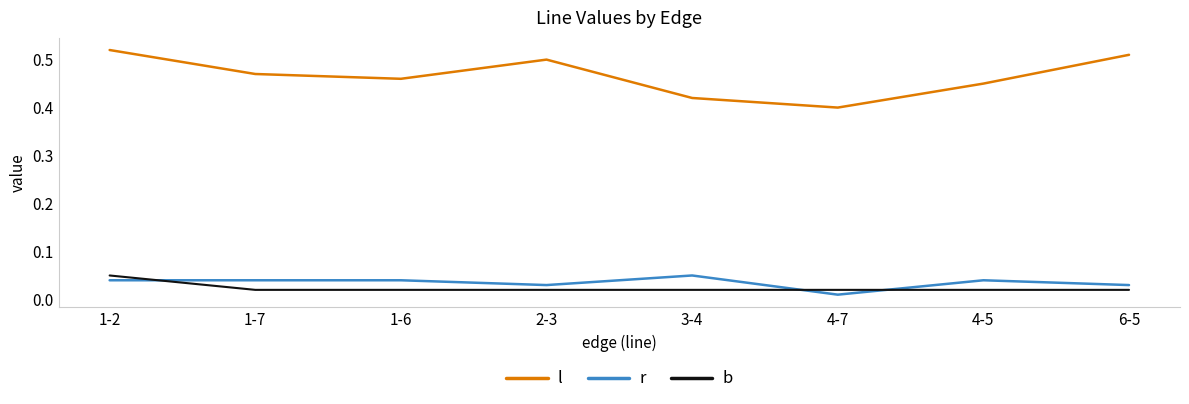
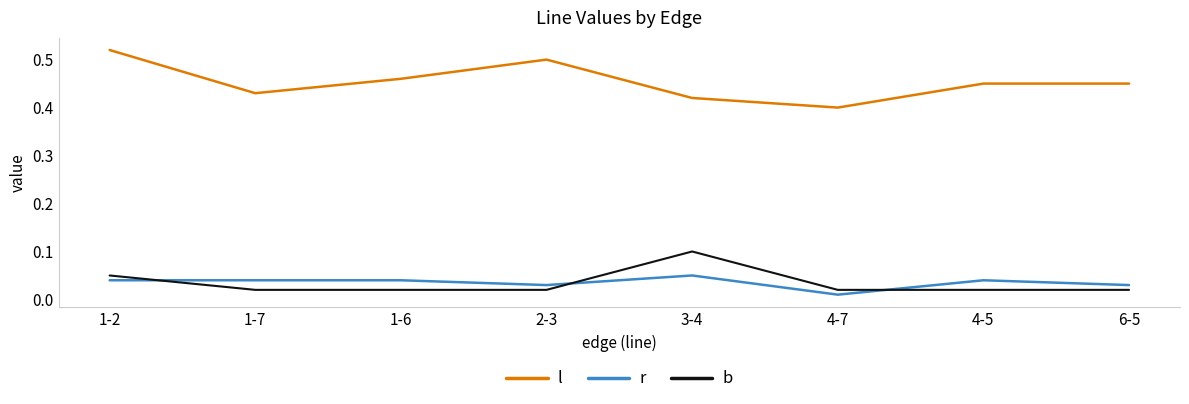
  {
    "l": {
      "1-2": 0.52,
-     "1-7": 0.47,
+     "1-7": 0.43,
      "1-6": 0.46,
      "2-3": 0.50,
      "3-4": 0.42,
      "4-7": 0.40,
      "4-5": 0.45,
-     "6-5": 0.51
+     "6-5": 0.45
    },
    "r": {
      "1-2": 0.04,
      "1-7": 0.04,
      "1-6": 0.04,
      "2-3": 0.03,
      "3-4": 0.05,
      "4-7": 0.01,
      "4-5": 0.04,
      "6-5": 0.03
    },
    "b": {
      "1-2": 0.05,
      "1-7": 0.02,
      "1-6": 0.02,
      "2-3": 0.02,
-     "3-4": 0.02,
+     "3-4": 0.10,
      "4-7": 0.02,
      "4-5": 0.02,
      "6-5": 0.02
    }
  }
